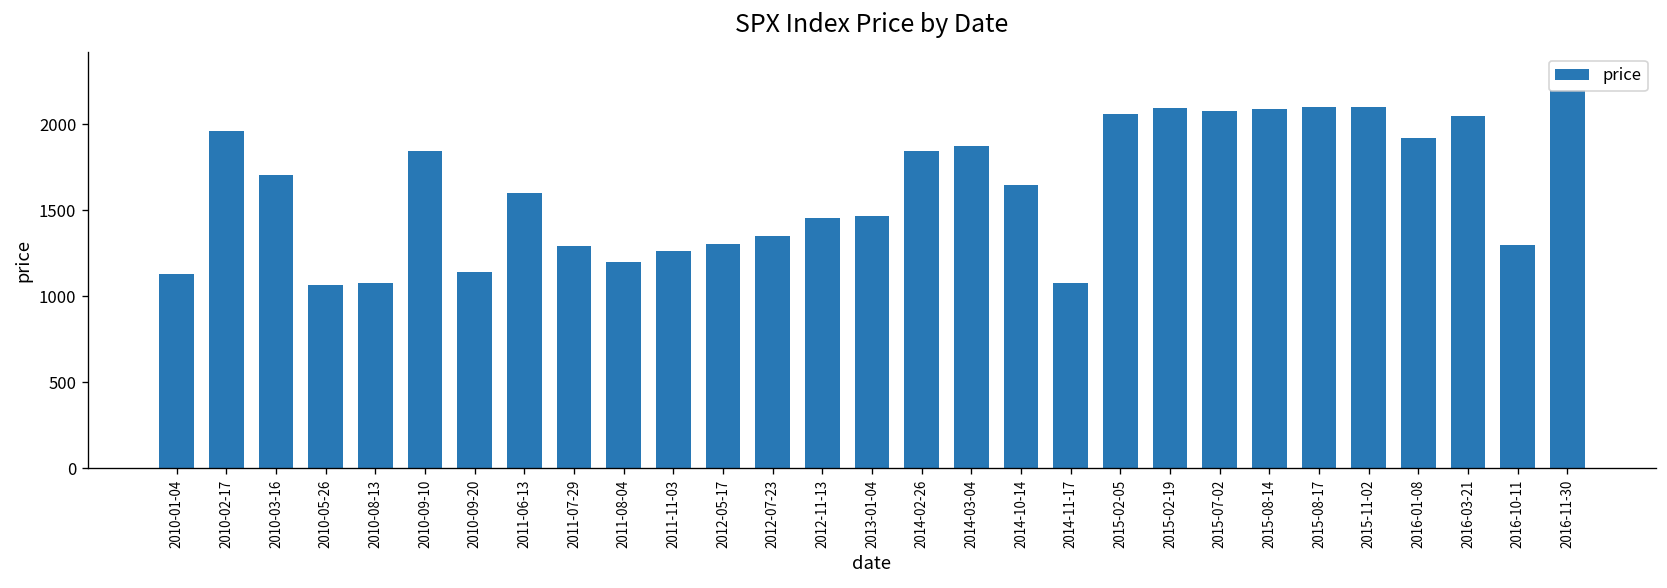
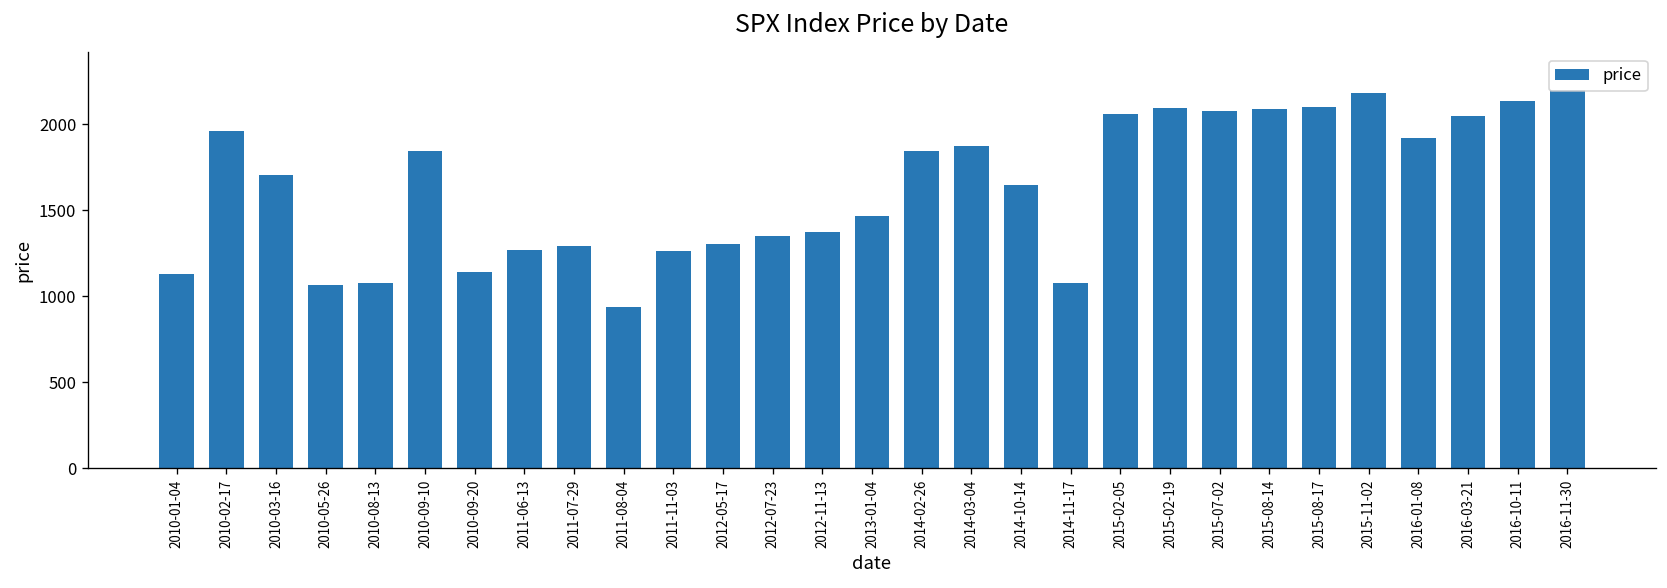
  {
    "2010-01-04": 1130,
    "2010-02-17": 1960,
    "2010-03-16": 1700,
    "2010-05-26": 1070,
    "2010-08-13": 1080,
    "2010-09-10": 1850,
    "2010-09-20": 1140,
-   "2011-06-13": 1600,
+   "2011-06-13": 1270,
    "2011-07-29": 1290,
-   "2011-08-04": 1200,
+   "2011-08-04": 940,
    "2011-11-03": 1260,
    "2012-05-17": 1300,
    "2012-07-23": 1350,
-   "2012-11-13": 1450,
+   "2012-11-13": 1370,
    "2013-01-04": 1470,
    "2014-02-26": 1850,
    "2014-03-04": 1870,
    "2014-10-14": 1650,
    "2014-11-17": 1080,
    "2015-02-05": 2060,
    "2015-02-19": 2100,
    "2015-07-02": 2080,
    "2015-08-14": 2090,
    "2015-08-17": 2100,
-   "2015-11-02": 2100,
+   "2015-11-02": 2180,
    "2016-01-08": 1920,
    "2016-03-21": 2050,
-   "2016-10-11": 1300
+   "2016-10-11": 2140
  }
